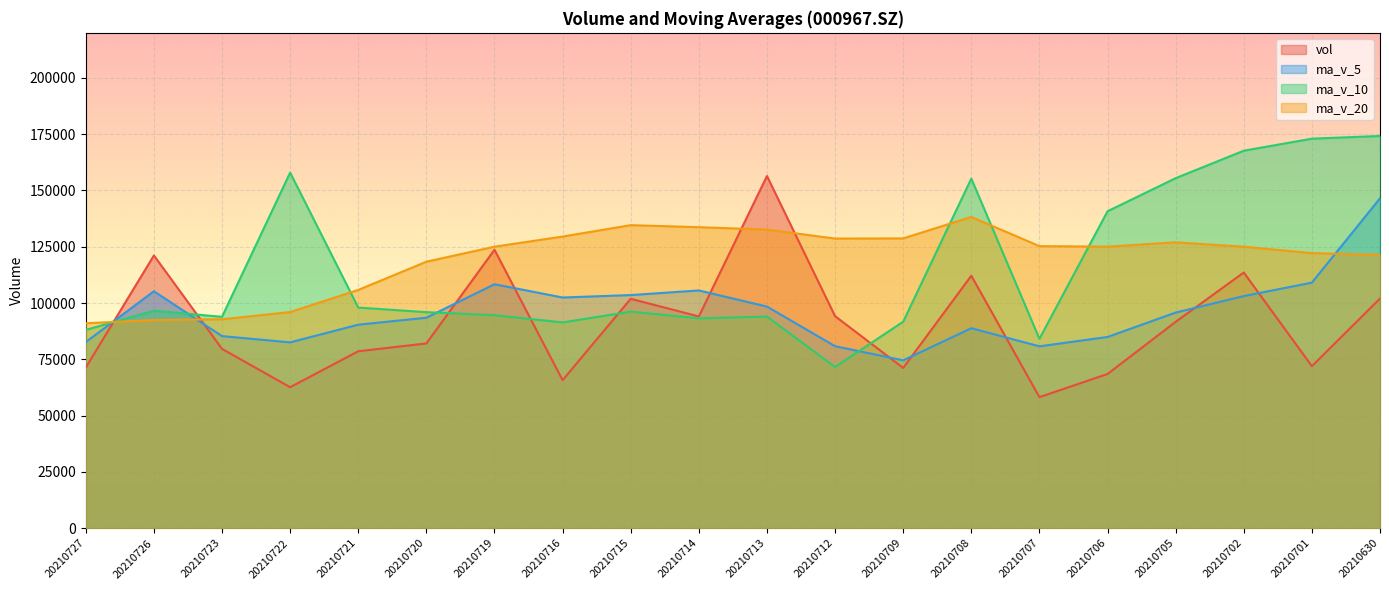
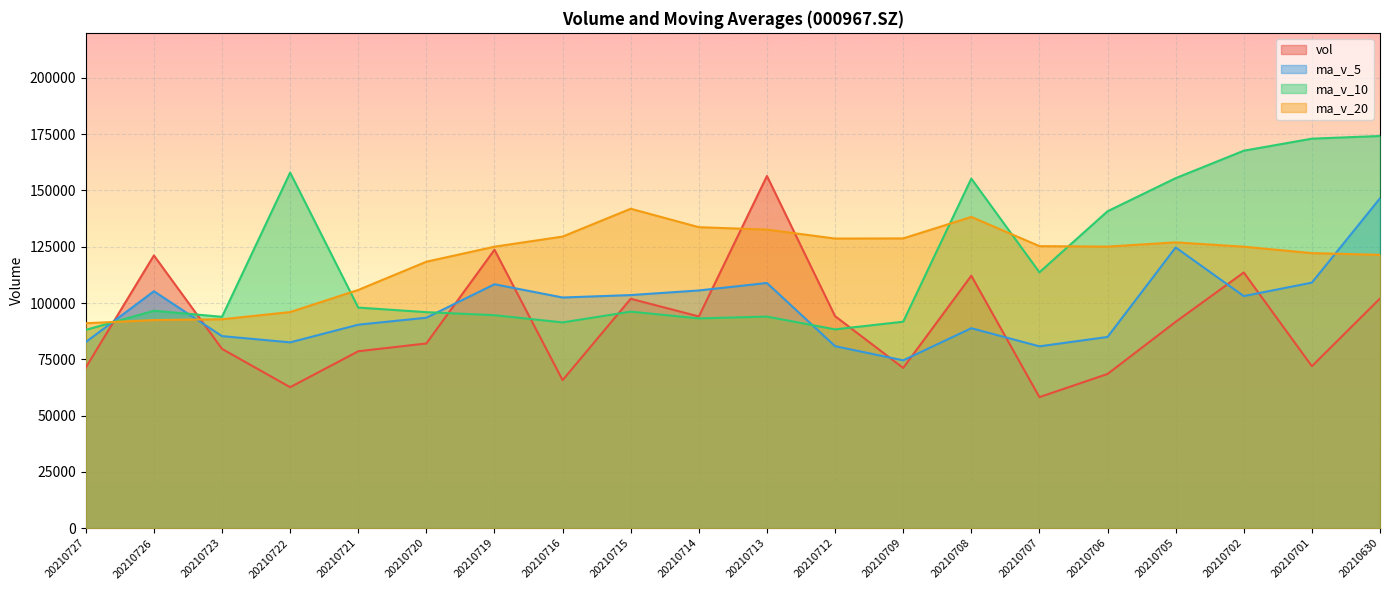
  {
    "vol": {
      "20210727": 71000,
      "20210726": 121000,
      "20210723": 80000,
      "20210722": 63000,
      "20210721": 79000,
      "20210720": 82000,
      "20210719": 124000,
      "20210716": 66000,
      "20210715": 102000,
      "20210713": 156000,
      "20210712": 94000,
      "20210709": 71000,
      "20210708": 112000,
      "20210707": 58000,
      "20210706": 68000,
      "20210705": 92000,
      "20210702": 114000,
      "20210701": 72000,
      "20210630": 102000
    },
    "ma_v_5": {
      "20210727": 83000,
      "20210726": 105000,
      "20210723": 85000,
      "20210722": 83000,
      "20210721": 90000,
      "20210720": 93000,
      "20210719": 108000,
      "20210716": 102000,
      "20210715": 104000,
      "20210714": 106000,
-     "20210713": 98000,
+     "20210713": 109000,
      "20210712": 81000,
      "20210709": 75000,
      "20210708": 89000,
      "20210707": 81000,
      "20210706": 85000,
-     "20210705": 96000,
+     "20210705": 125000,
      "20210702": 103000,
      "20210701": 109000,
      "20210630": 147000
    },
    "ma_v_10": {
      "20210727": 88000,
      "20210726": 97000,
      "20210722": 158000,
      "20210721": 98000,
      "20210720": 96000,
      "20210719": 95000,
      "20210716": 91000,
      "20210715": 96000,
      "20210713": 94000,
-     "20210712": 72000,
+     "20210712": 88000,
      "20210709": 92000,
      "20210708": 155000,
-     "20210707": 84000,
+     "20210707": 114000,
      "20210706": 141000,
      "20210705": 155000,
      "20210702": 168000,
      "20210701": 173000,
      "20210630": 174000
    },
    "ma_v_20": {
      "20210727": 91000,
      "20210726": 92000,
      "20210722": 96000,
      "20210721": 106000,
      "20210720": 118000,
      "20210719": 125000,
      "20210716": 130000,
-     "20210715": 135000,
+     "20210715": 142000,
      "20210714": 134000,
      "20210713": 133000,
      "20210712": 129000,
      "20210709": 129000,
      "20210708": 138000,
      "20210707": 125000,
      "20210706": 125000,
      "20210705": 127000,
      "20210702": 125000,
      "20210701": 122000,
      "20210630": 121000
    }
  }
